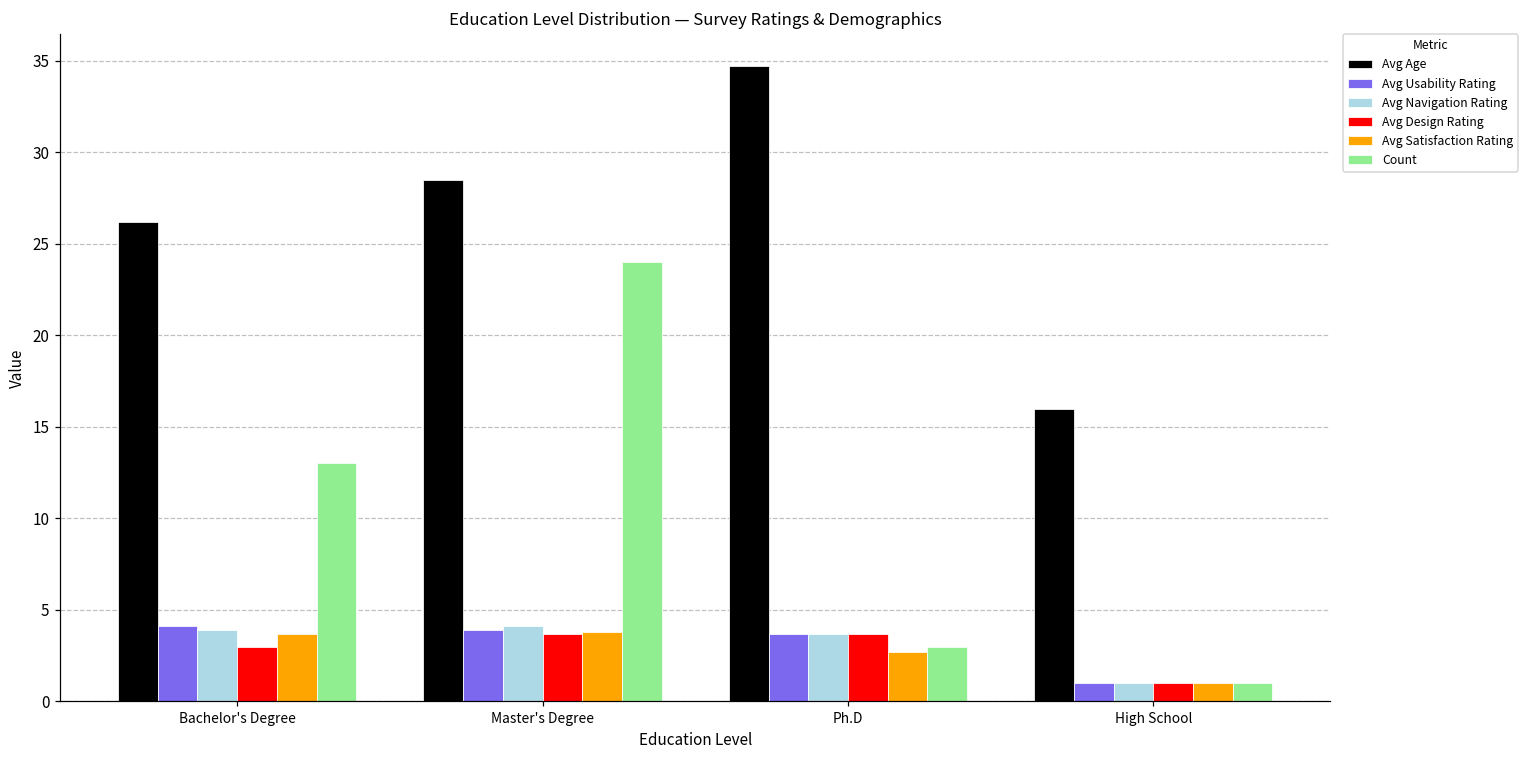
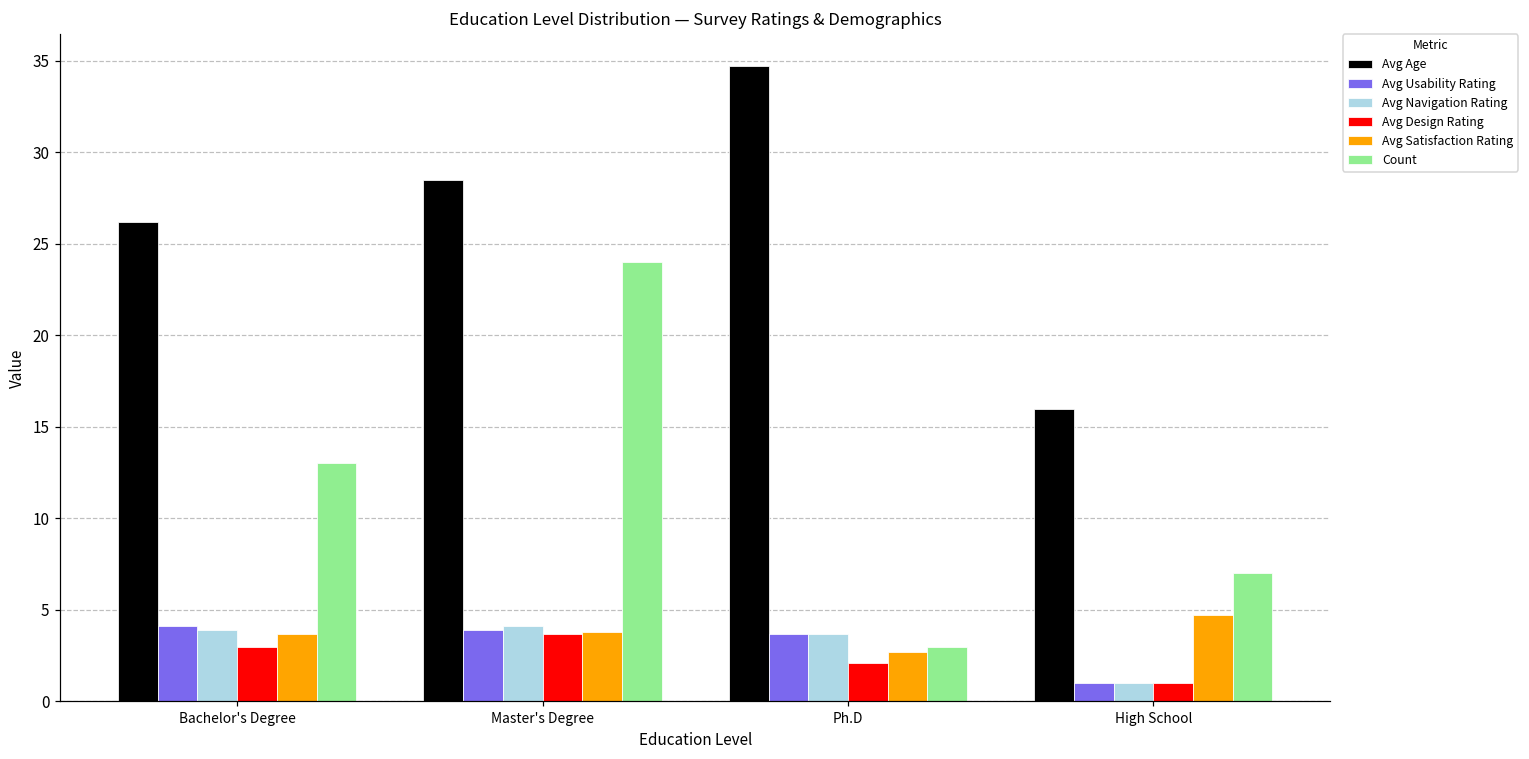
  {
    "Avg Age": {
      "Bachelor's Degree": 26.2,
      "Master's Degree": 28.5,
      "Ph.D": 34.7,
      "High School": 16.0
    },
    "Avg Usability Rating": {
      "Bachelor's Degree": 4.1,
      "Master's Degree": 3.9,
      "Ph.D": 3.7,
      "High School": 1.0
    },
    "Avg Navigation Rating": {
      "Bachelor's Degree": 3.9,
      "Master's Degree": 4.1,
      "Ph.D": 3.7,
      "High School": 1.0
    },
    "Avg Design Rating": {
      "Bachelor's Degree": 3.0,
      "Master's Degree": 3.7,
-     "Ph.D": 3.7,
+     "Ph.D": 2.1,
      "High School": 1.0
    },
    "Avg Satisfaction Rating": {
      "Bachelor's Degree": 3.7,
      "Master's Degree": 3.8,
      "Ph.D": 2.7,
-     "High School": 1.0
+     "High School": 4.7
    },
    "Count": {
      "Bachelor's Degree": 13,
      "Master's Degree": 24,
      "Ph.D": 3,
-     "High School": 1
+     "High School": 7
    }
  }
